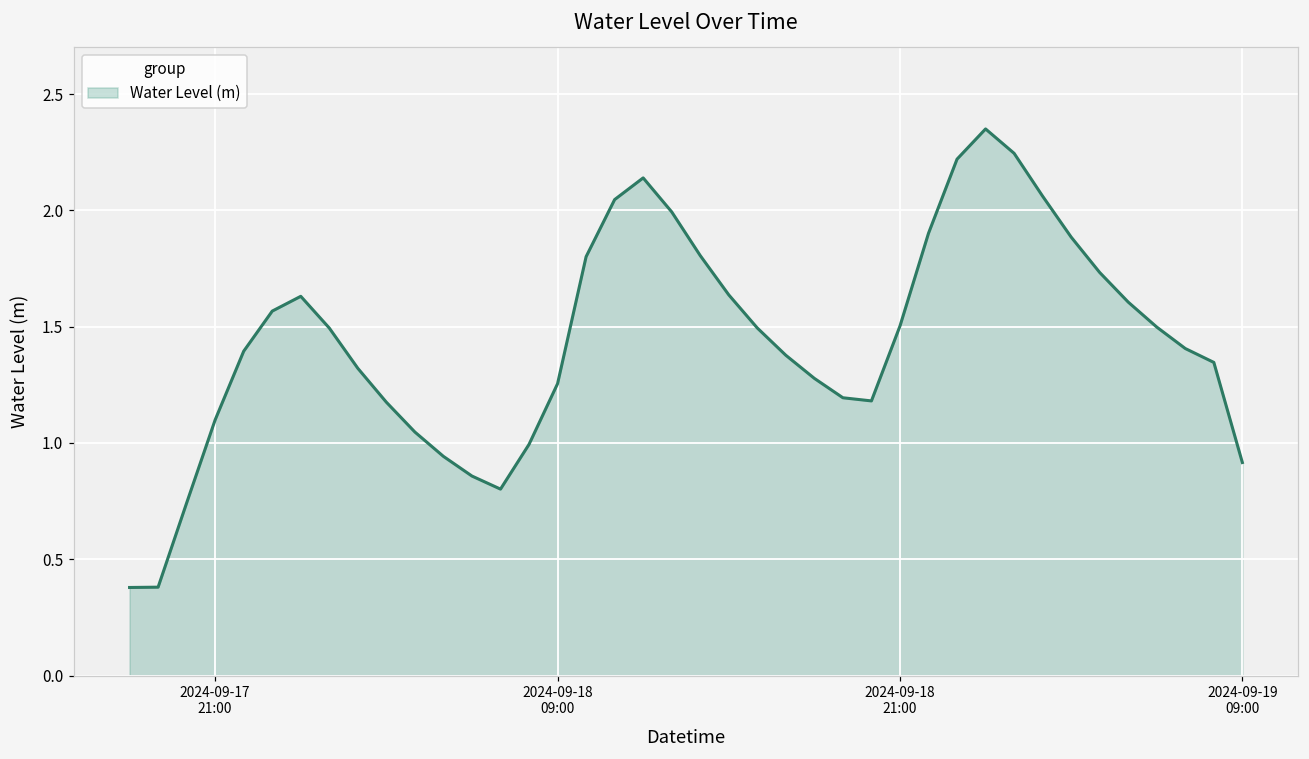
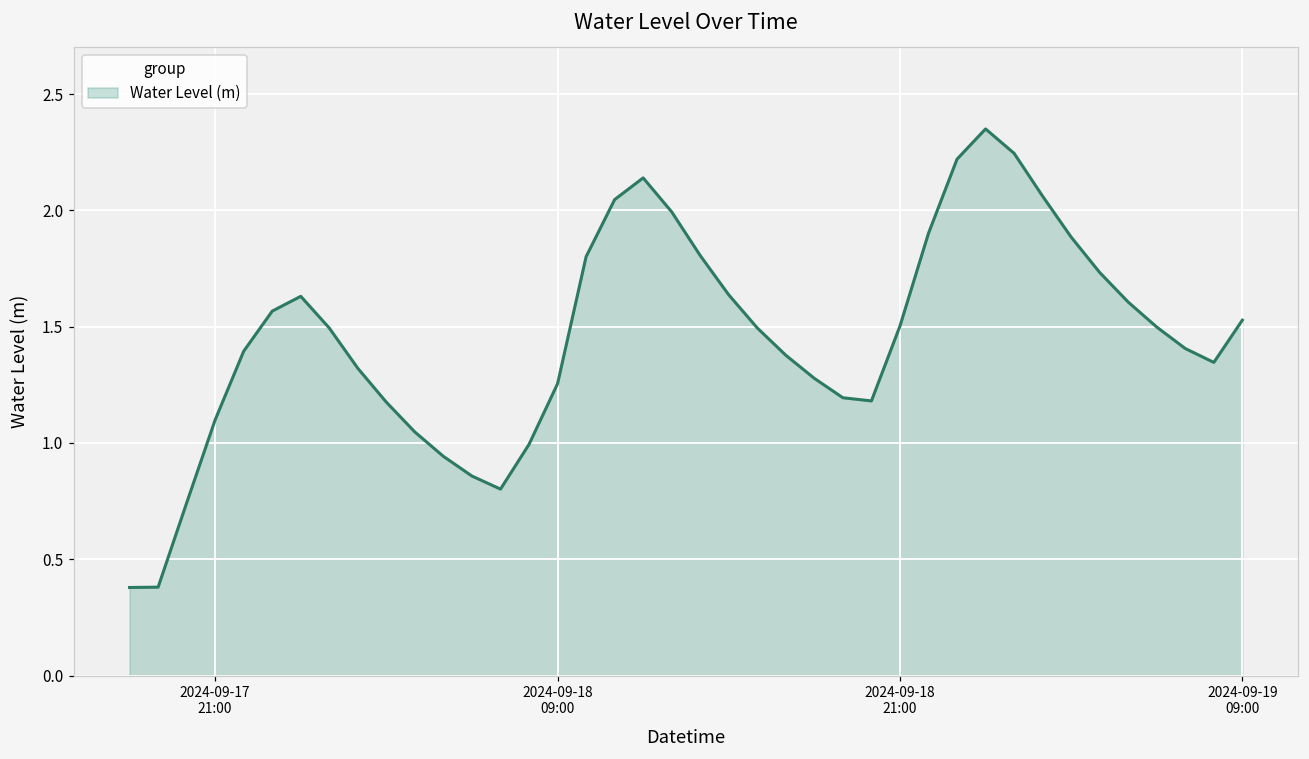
  {
    "2024-09-17 21:00": 1.10,
    "2024-09-18 09:00": 1.25,
    "2024-09-18 21:00": 1.50,
-   "2024-09-19 09:00": 0.92
+   "2024-09-19 09:00": 1.53
  }
